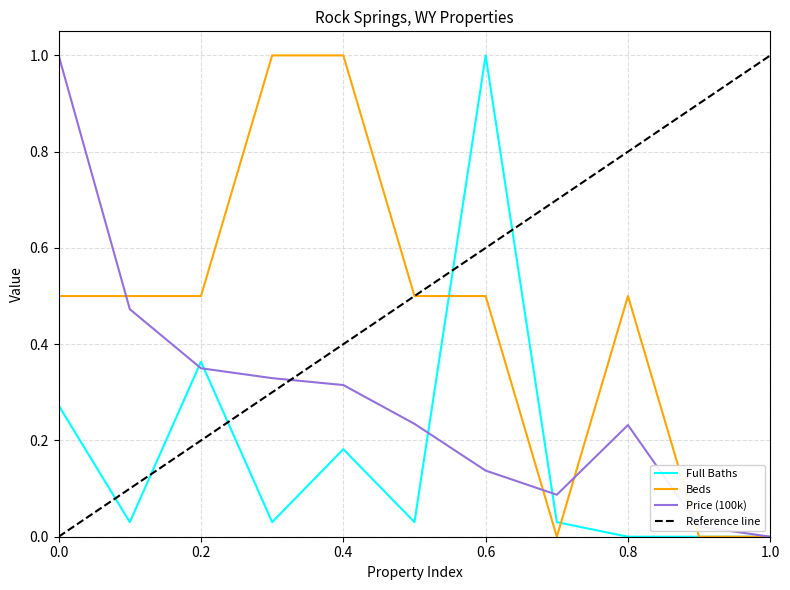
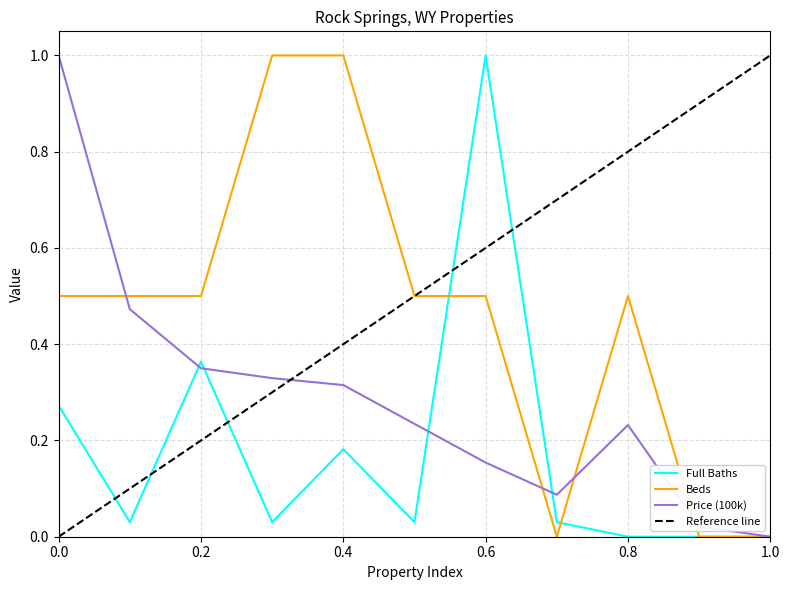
  {
    "Full Baths": {
      "0.0": 0.27,
      "0.2": 0.36,
      "0.4": 0.18,
      "0.6": 1.00,
      "0.8": 0.00
    },
    "Beds": {
      "0.0": 0.50,
      "0.2": 0.50,
      "0.4": 1.00,
      "0.6": 0.50,
      "0.8": 0.50
    },
    "Price (100k)": {
      "0.0": 1.00,
      "0.2": 0.35,
      "0.4": 0.32,
-     "0.6": 0.14,
+     "0.6": 0.15,
      "0.8": 0.23
    },
    "Reference line": {
      "0.0": 0.00,
      "1.0": 1.00
    }
  }
